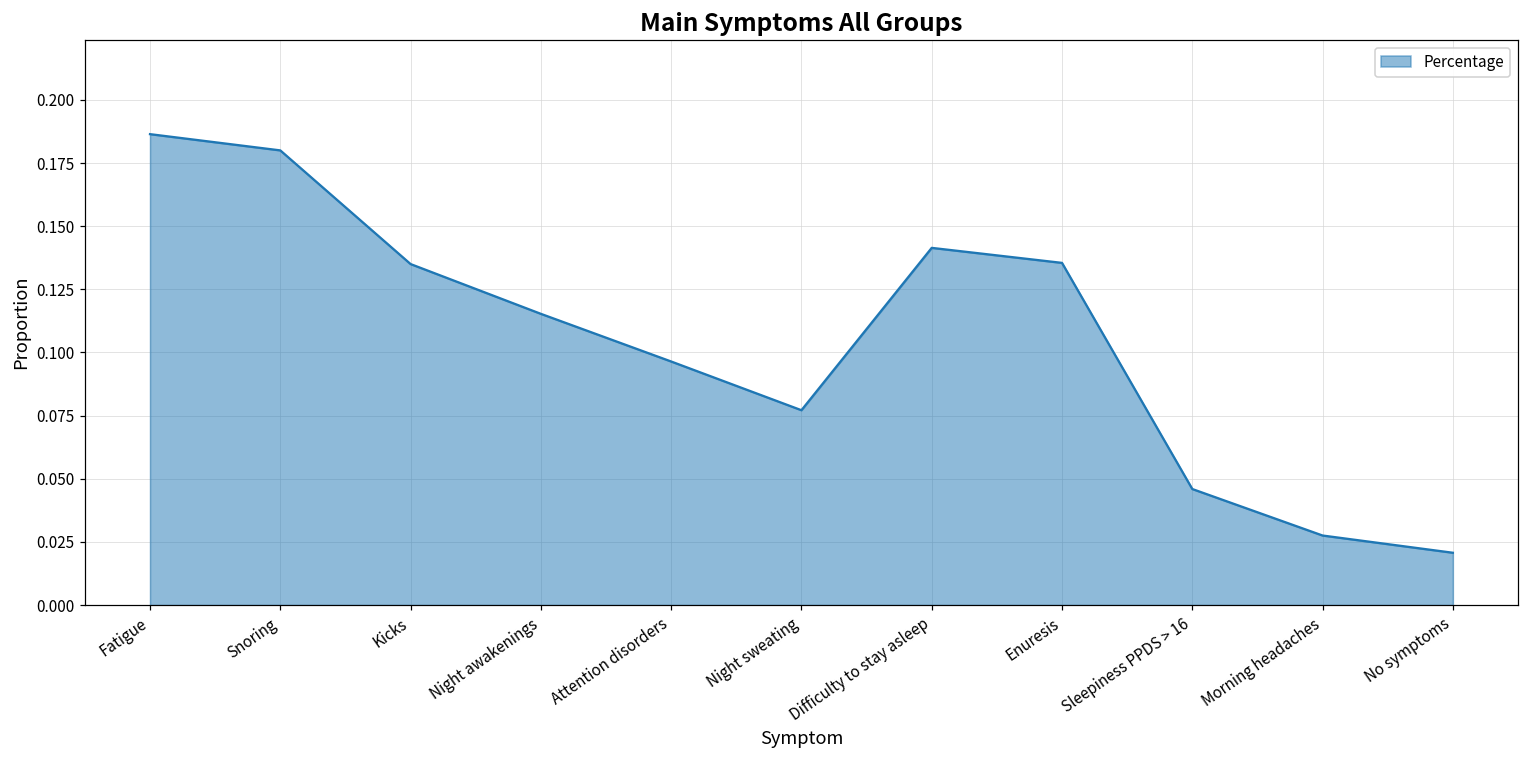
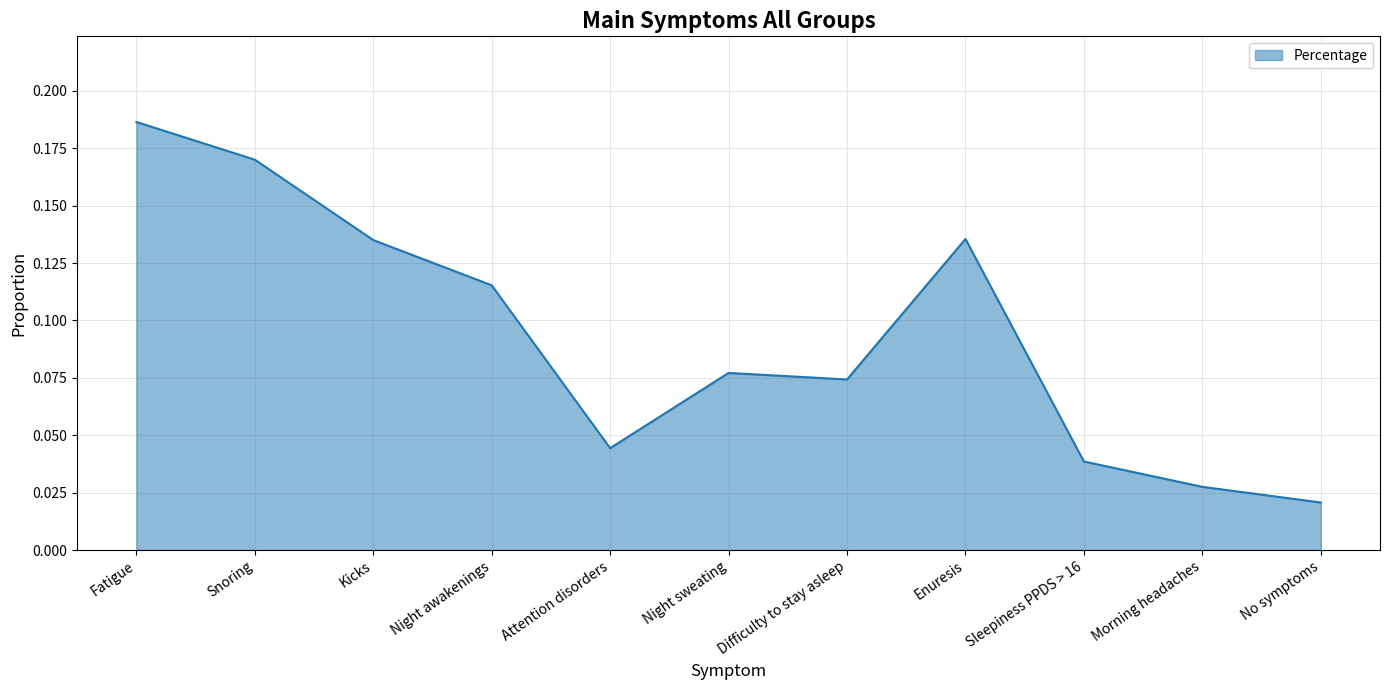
  {
    "Fatigue": 0.186,
-   "Snoring": 0.18,
+   "Snoring": 0.17,
    "Kicks": 0.135,
    "Night awakenings": 0.115,
-   "Attention disorders": 0.096,
+   "Attention disorders": 0.044,
    "Night sweating": 0.077,
-   "Difficulty to stay asleep": 0.141,
+   "Difficulty to stay asleep": 0.074,
    "Enuresis": 0.135,
-   "Sleepiness PPDS > 16": 0.046,
+   "Sleepiness PPDS > 16": 0.039,
    "Morning headaches": 0.028,
    "No symptoms": 0.021
  }
